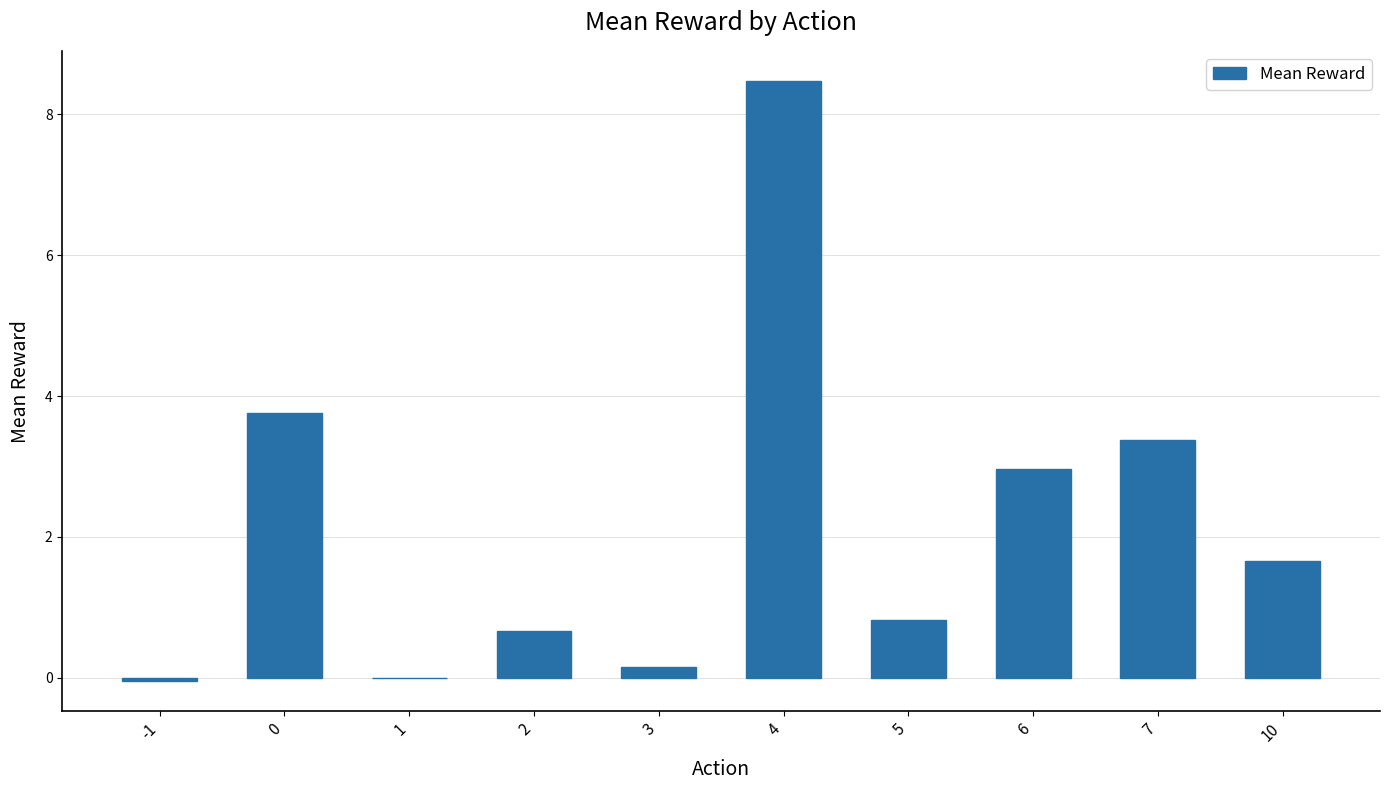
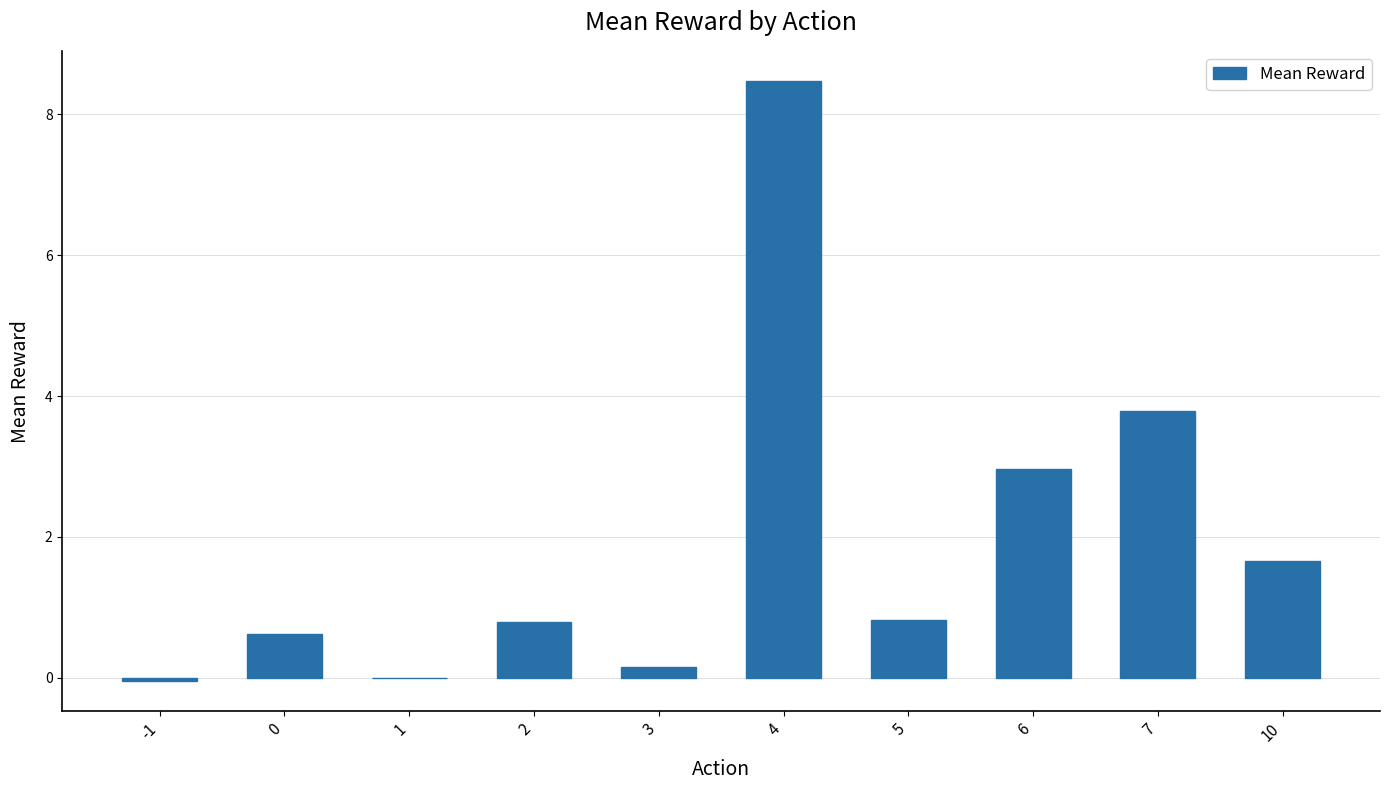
  {
    "-1": 0.0,
-   "0": 3.8,
-   "2": 0.7,
+   "0": 0.6,
+   "2": 0.8,
    "3": 0.2,
    "4": 8.5,
    "5": 0.8,
    "6": 3.0,
-   "7": 3.4,
+   "7": 3.8,
    "10": 1.7
  }
